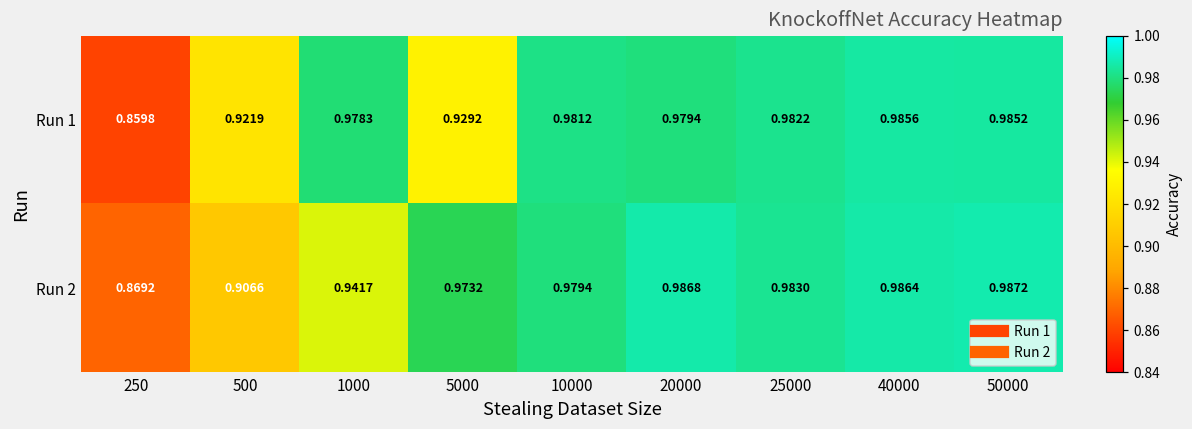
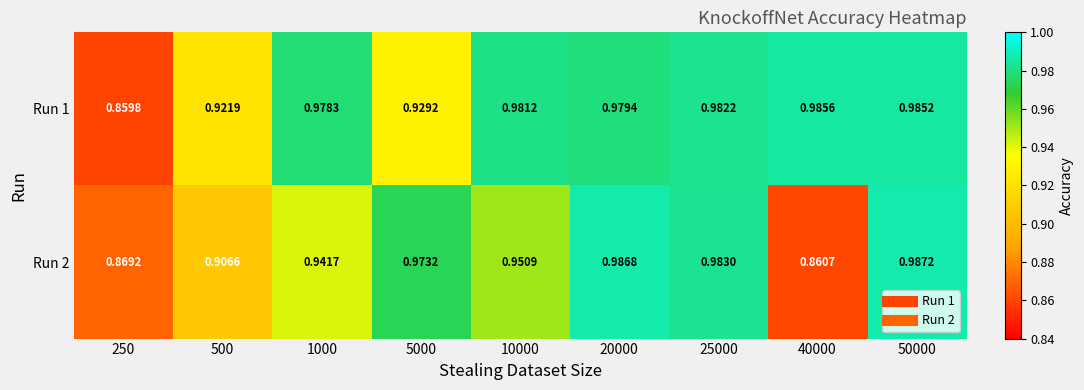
  {
    "Run 1": {
      "250": 0.8598,
      "500": 0.9219,
      "1000": 0.9783,
      "5000": 0.9292,
      "10000": 0.9812,
      "20000": 0.9794,
      "25000": 0.9822,
      "40000": 0.9856,
      "50000": 0.9852
    },
    "Run 2": {
      "250": 0.8692,
      "500": 0.9066,
      "1000": 0.9417,
      "5000": 0.9732,
-     "10000": 0.9794,
+     "10000": 0.9509,
      "20000": 0.9868,
      "25000": 0.9830,
-     "40000": 0.9864,
+     "40000": 0.8607,
      "50000": 0.9872
    }
  }
